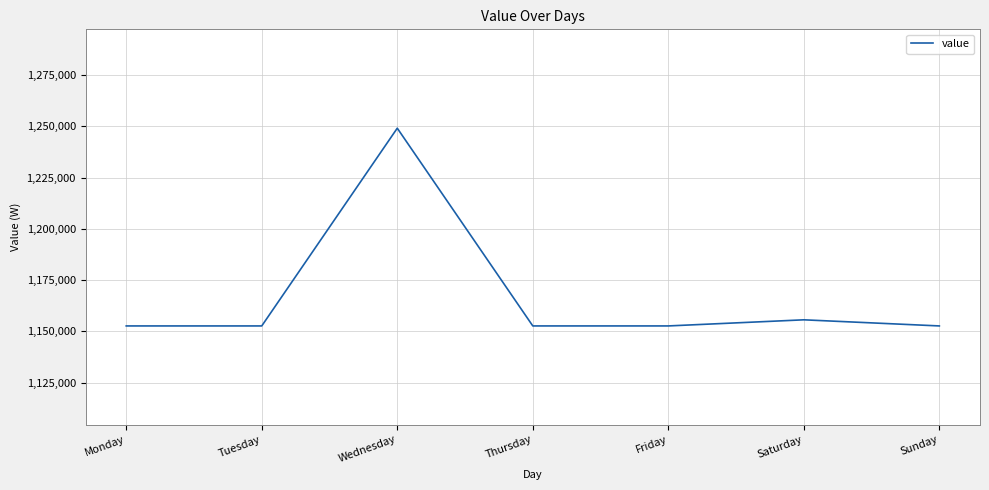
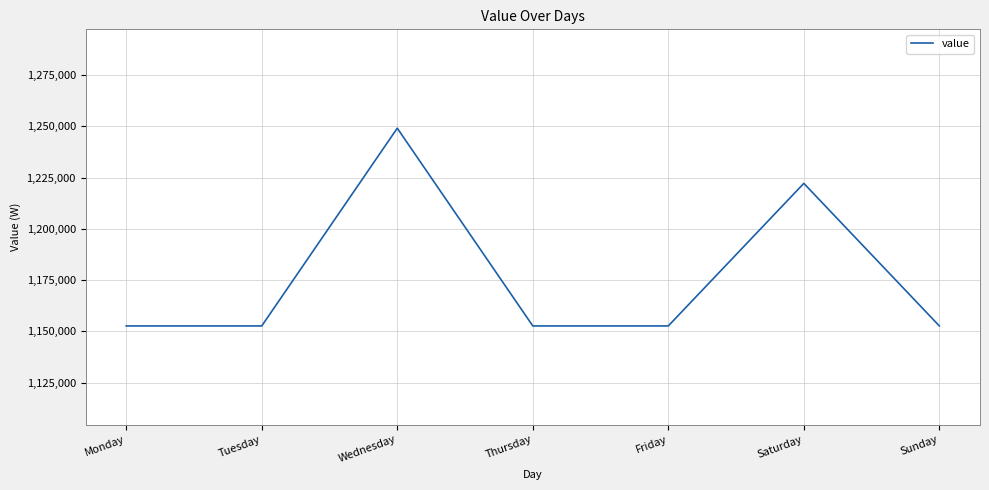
  {
    "Monday": "1,153,000",
    "Tuesday": "1,153,000",
    "Wednesday": "1,249,000",
    "Thursday": "1,153,000",
    "Friday": "1,153,000",
-   "Saturday": "1,156,000",
+   "Saturday": "1,222,000",
    "Sunday": "1,153,000"
  }
